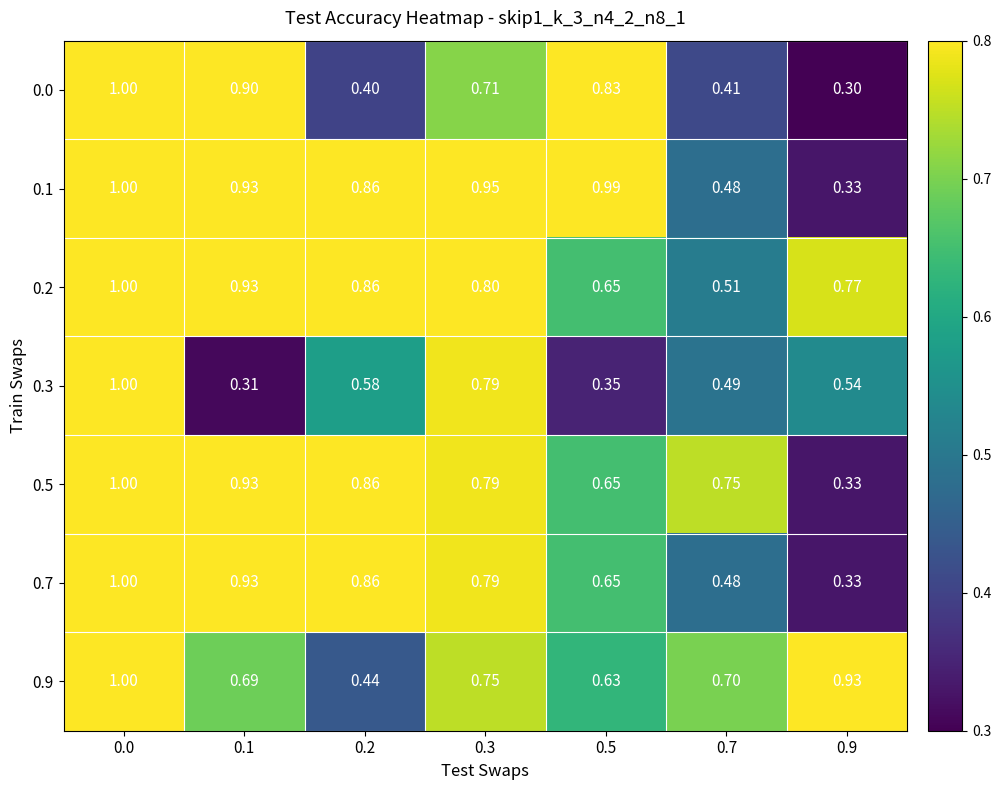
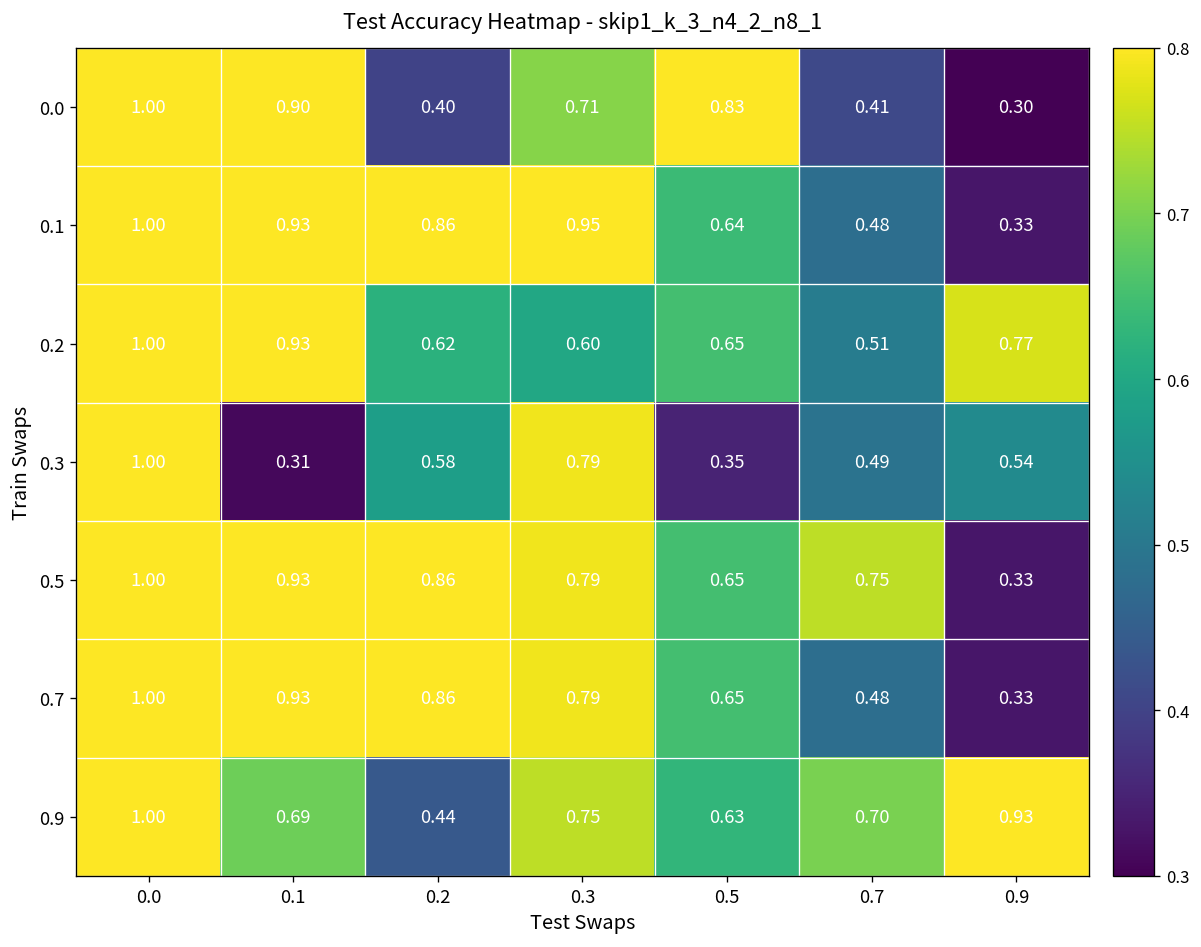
  {
    "0.0": {
      "0.0": 1.00,
      "0.1": 0.90,
      "0.2": 0.40,
      "0.3": 0.71,
      "0.5": 0.83,
      "0.7": 0.41,
      "0.9": 0.30
    },
    "0.1": {
      "0.0": 1.00,
      "0.1": 0.93,
      "0.2": 0.86,
      "0.3": 0.95,
-     "0.5": 0.99,
+     "0.5": 0.64,
      "0.7": 0.48,
      "0.9": 0.33
    },
    "0.2": {
      "0.0": 1.00,
      "0.1": 0.93,
-     "0.2": 0.86,
-     "0.3": 0.80,
+     "0.2": 0.62,
+     "0.3": 0.60,
      "0.5": 0.65,
      "0.7": 0.51,
      "0.9": 0.77
    },
    "0.3": {
      "0.0": 1.00,
      "0.1": 0.31,
      "0.2": 0.58,
      "0.3": 0.79,
      "0.5": 0.35,
      "0.7": 0.49,
      "0.9": 0.54
    },
    "0.5": {
      "0.0": 1.00,
      "0.1": 0.93,
      "0.2": 0.86,
      "0.3": 0.79,
      "0.5": 0.65,
      "0.7": 0.75,
      "0.9": 0.33
    },
    "0.7": {
      "0.0": 1.00,
      "0.1": 0.93,
      "0.2": 0.86,
      "0.3": 0.79,
      "0.5": 0.65,
      "0.7": 0.48,
      "0.9": 0.33
    },
    "0.9": {
      "0.0": 1.00,
      "0.1": 0.69,
      "0.2": 0.44,
      "0.3": 0.75,
      "0.5": 0.63,
      "0.7": 0.70,
      "0.9": 0.93
    }
  }
